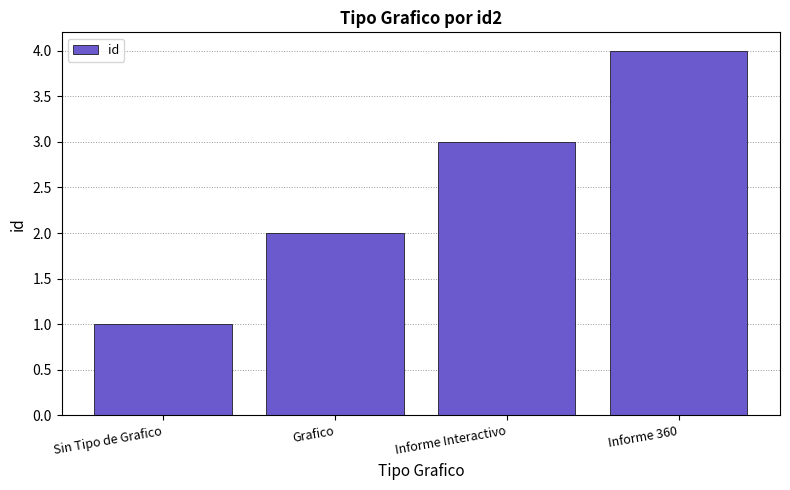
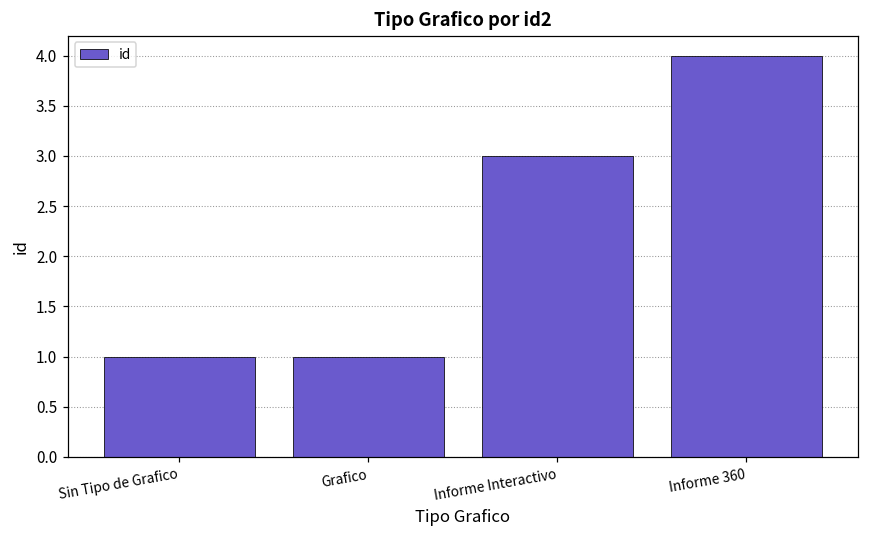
  {
    "Sin Tipo de Grafico": 1,
-   "Grafico": 2,
+   "Grafico": 1,
    "Informe Interactivo": 3,
    "Informe 360": 4
  }
